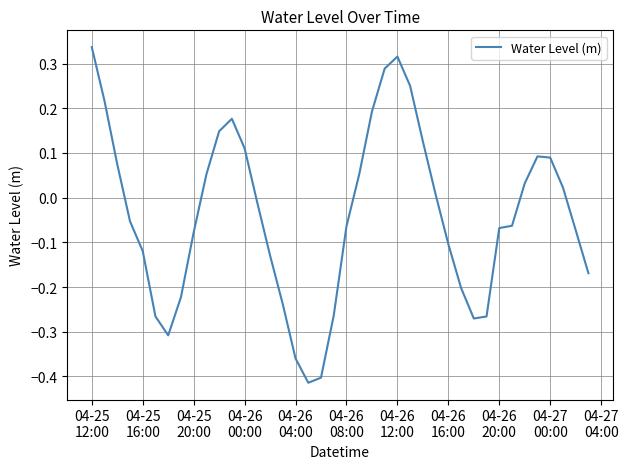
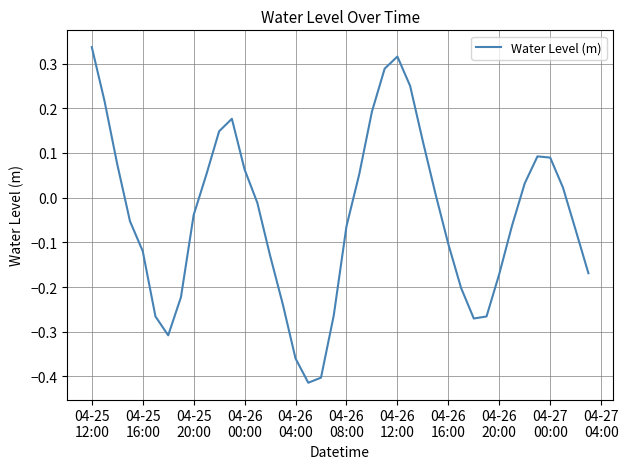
  {
    "04-25 12:00": 0.34,
    "04-25 16:00": -0.12,
-   "04-25 20:00": -0.08,
-   "04-26 00:00": 0.11,
+   "04-25 20:00": -0.04,
+   "04-26 00:00": 0.06,
    "04-26 04:00": -0.36,
    "04-26 08:00": -0.06,
    "04-26 12:00": 0.32,
    "04-26 16:00": -0.10,
-   "04-26 20:00": -0.07,
+   "04-26 20:00": -0.17,
    "04-27 00:00": 0.09
  }
